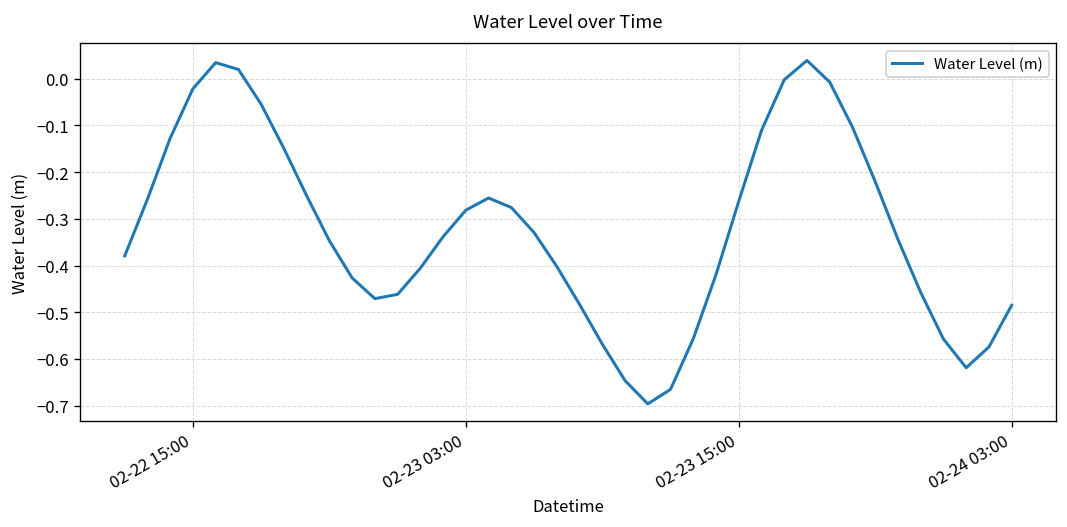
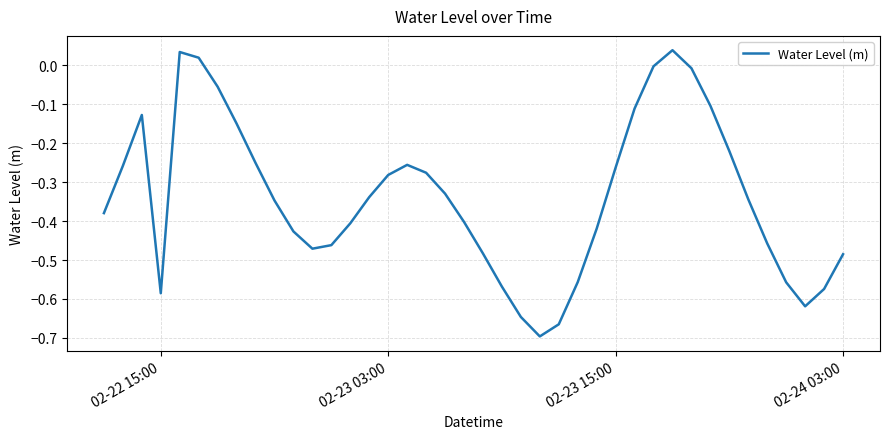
  {
-   "02-22 15:00": -0.02,
+   "02-22 15:00": -0.59,
    "02-23 03:00": -0.28,
    "02-23 15:00": -0.26,
    "02-24 03:00": -0.49
  }
